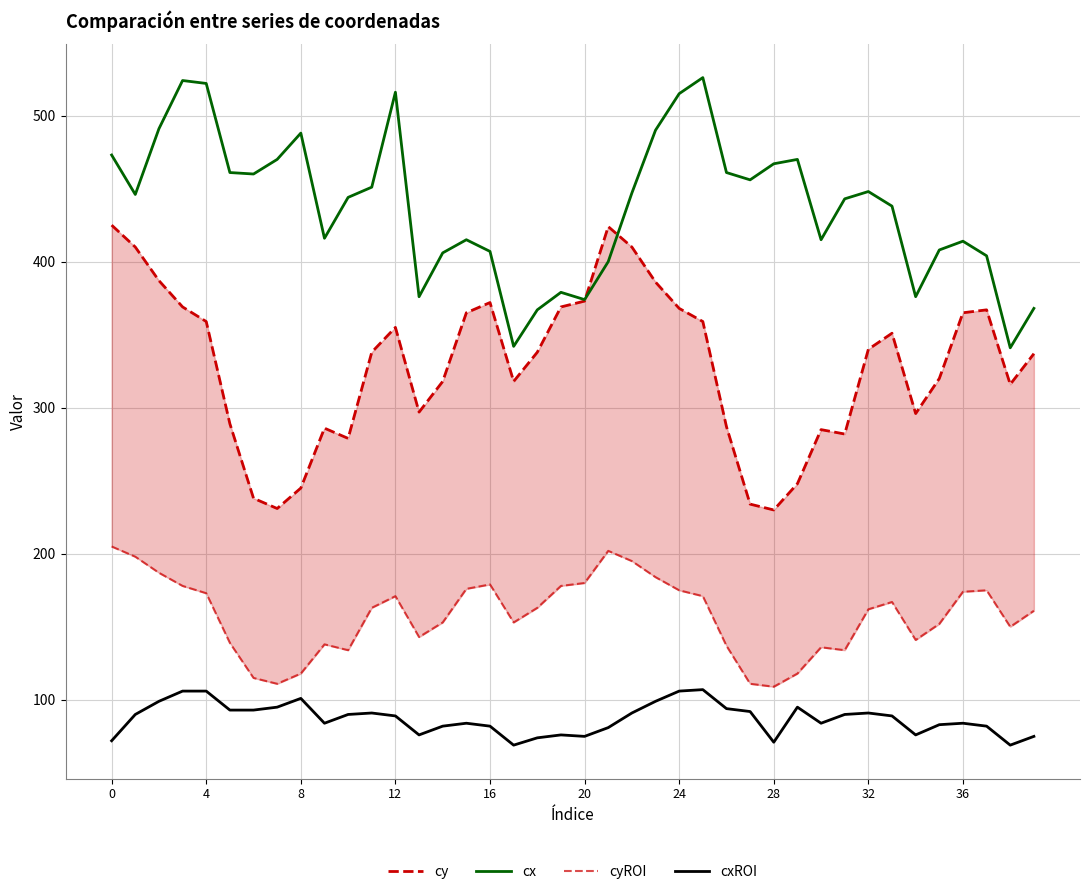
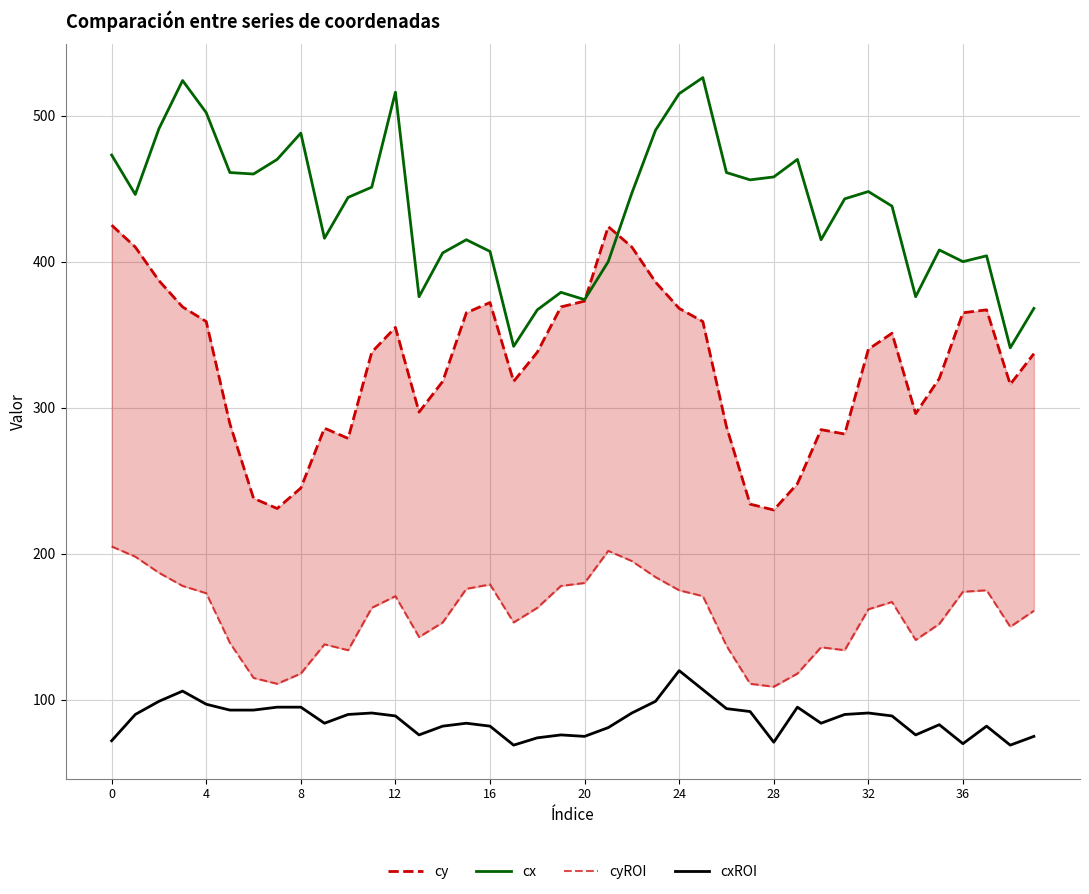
  {
    "cx": {
      "0": 473,
-     "4": 522,
+     "4": 502,
      "8": 488,
      "12": 516,
      "16": 407,
      "24": 515,
-     "28": 467,
+     "28": 458,
      "32": 448,
-     "36": 414
+     "36": 400
    },
    "cxROI": {
      "0": 72,
-     "4": 106,
-     "8": 101,
+     "4": 97,
+     "8": 95,
      "12": 89,
      "16": 82,
      "20": 75,
-     "24": 106,
+     "24": 120,
      "28": 71,
      "32": 91,
-     "36": 84
+     "36": 70
    }
  }
